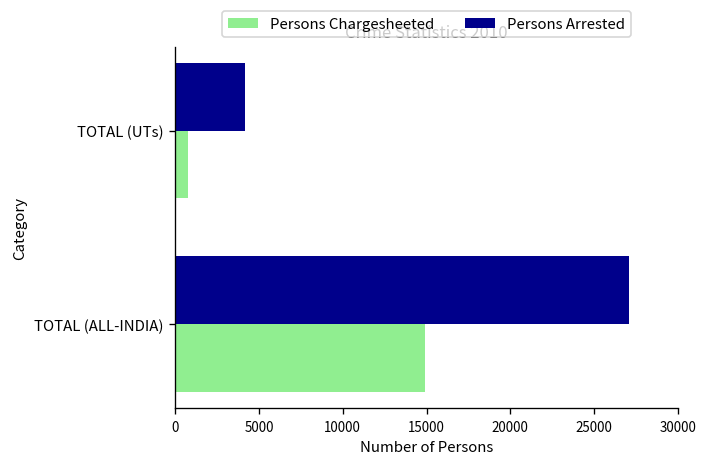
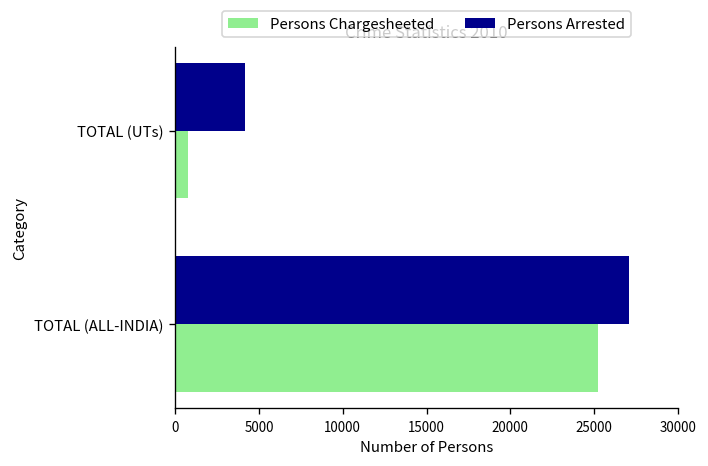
  {
    "Persons Chargesheeted": {
      "TOTAL (UTs)": 700,
-     "TOTAL (ALL-INDIA)": 14900
+     "TOTAL (ALL-INDIA)": 25200
    },
    "Persons Arrested": {
      "TOTAL (UTs)": 4200,
      "TOTAL (ALL-INDIA)": 27100
    }
  }
